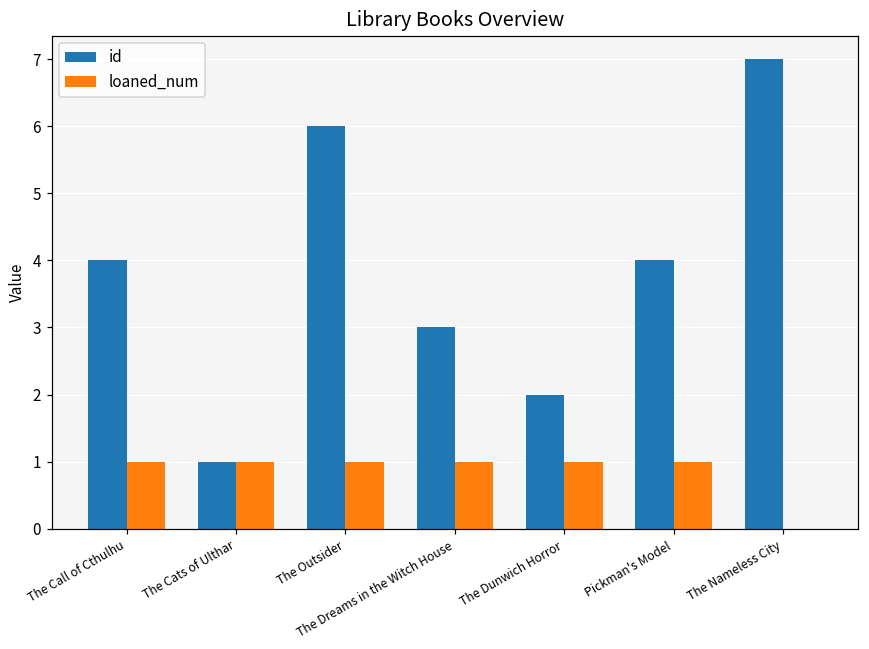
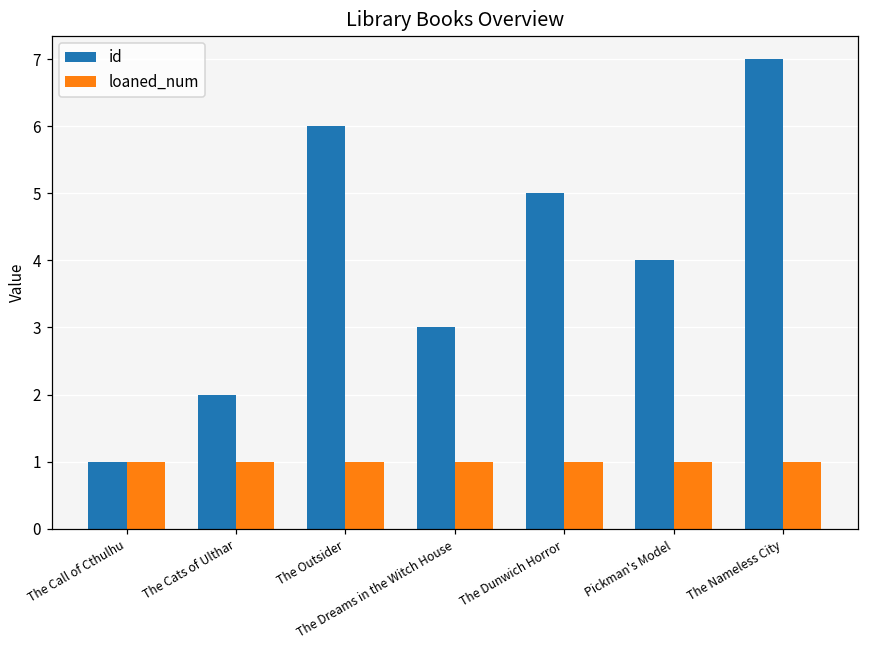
  {
    "id": {
-     "The Call of Cthulhu": 4,
-     "The Cats of Ulthar": 1,
+     "The Call of Cthulhu": 1,
+     "The Cats of Ulthar": 2,
      "The Outsider": 6,
      "The Dreams in the Witch House": 3,
-     "The Dunwich Horror": 2,
+     "The Dunwich Horror": 5,
      "Pickman's Model": 4,
      "The Nameless City": 7
    },
    "loaned_num": {
      "The Call of Cthulhu": 1,
      "The Cats of Ulthar": 1,
      "The Outsider": 1,
      "The Dreams in the Witch House": 1,
      "The Dunwich Horror": 1,
      "Pickman's Model": 1,
-     "The Nameless City": 0
+     "The Nameless City": 1
    }
  }
